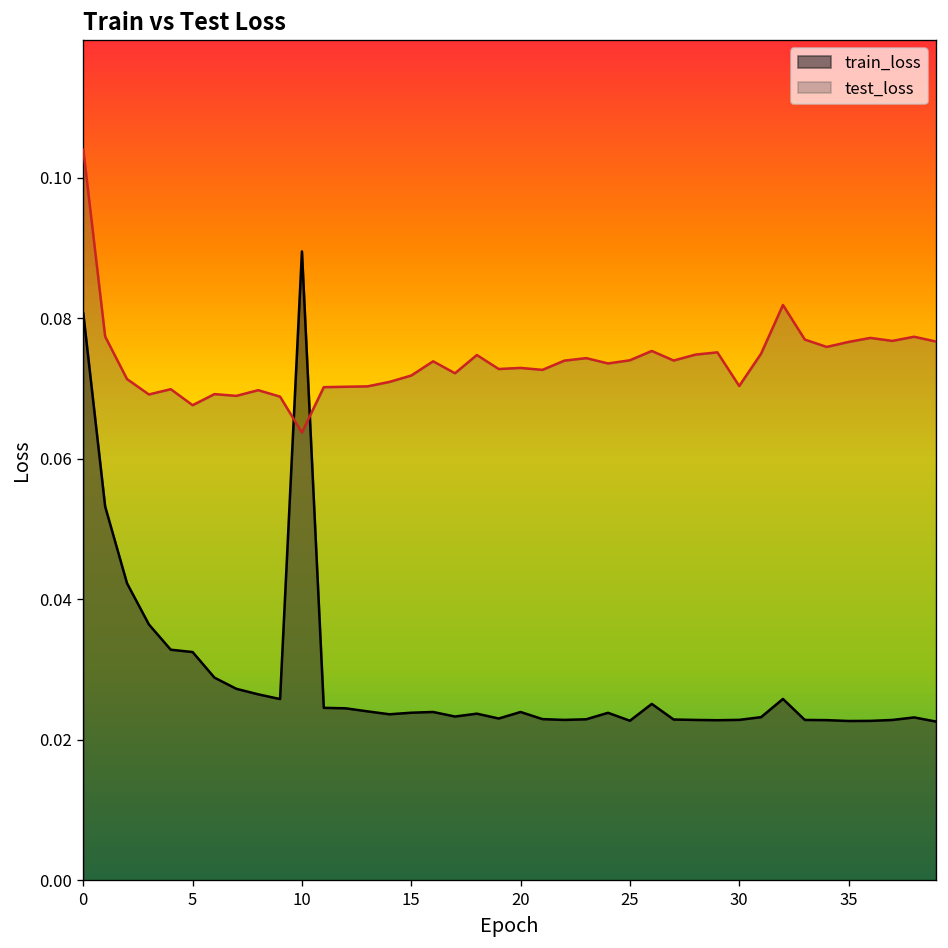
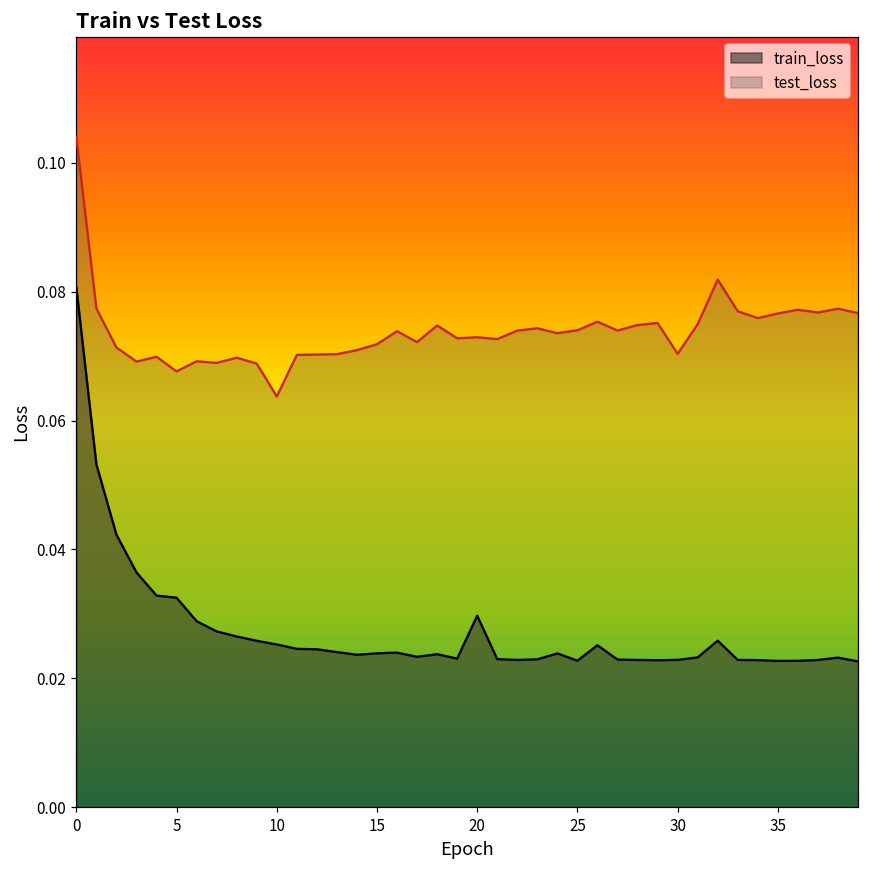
  {
    "train_loss": {
      "0": 0.081,
      "5": 0.033,
-     "10": 0.090,
+     "10": 0.025,
      "15": 0.024,
-     "20": 0.024,
+     "20": 0.030,
      "25": 0.023,
      "30": 0.023,
      "35": 0.023
    },
    "test_loss": {
      "0": 0.104,
      "5": 0.068,
      "10": 0.064,
      "15": 0.072,
      "20": 0.073,
      "25": 0.074,
      "30": 0.070,
      "35": 0.077
    }
  }
